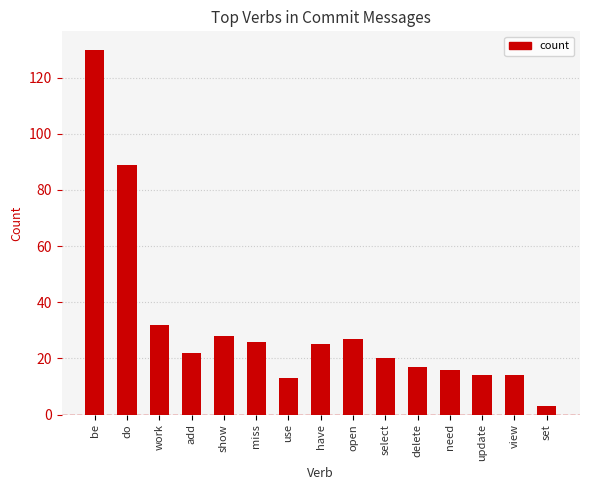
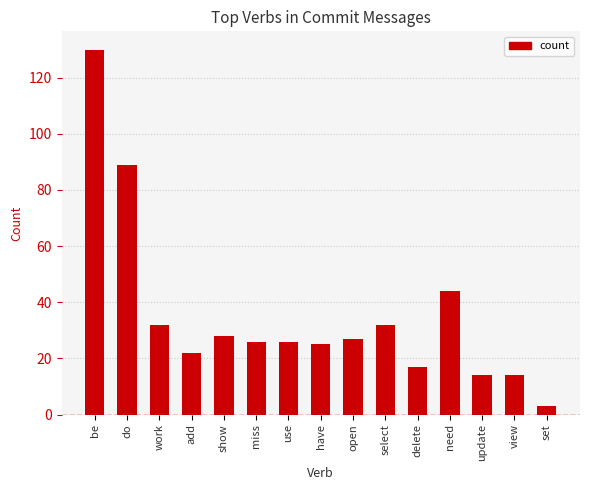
  {
    "be": 130,
    "do": 89,
    "work": 32,
    "add": 22,
    "show": 28,
    "miss": 26,
-   "use": 13,
+   "use": 26,
    "have": 25,
    "open": 27,
-   "select": 20,
+   "select": 32,
    "delete": 17,
-   "need": 16,
+   "need": 44,
    "update": 14,
    "view": 14,
    "set": 3
  }
